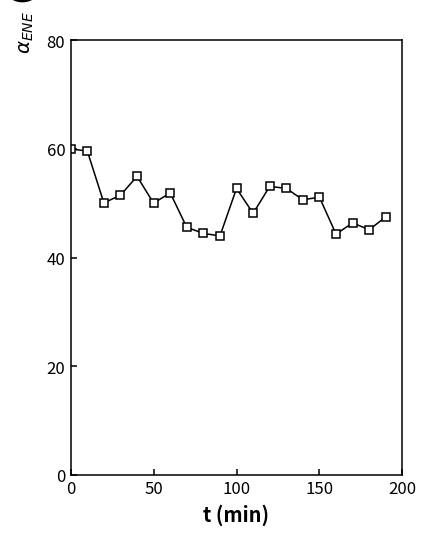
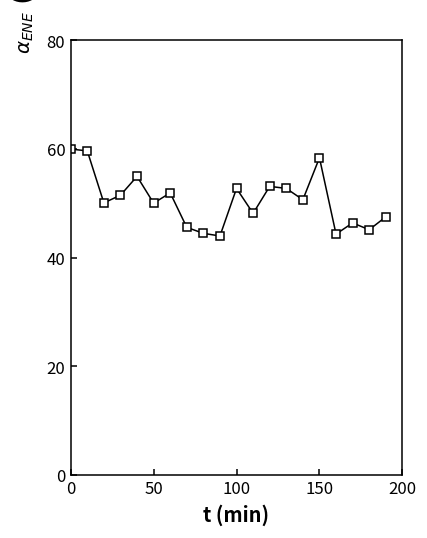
  {
    "0": 60,
    "50": 50,
    "100": 53,
-   "150": 51
+   "150": 58
  }
